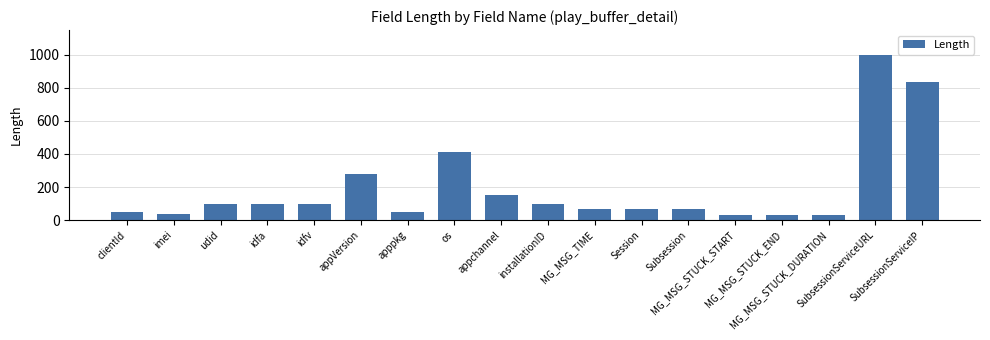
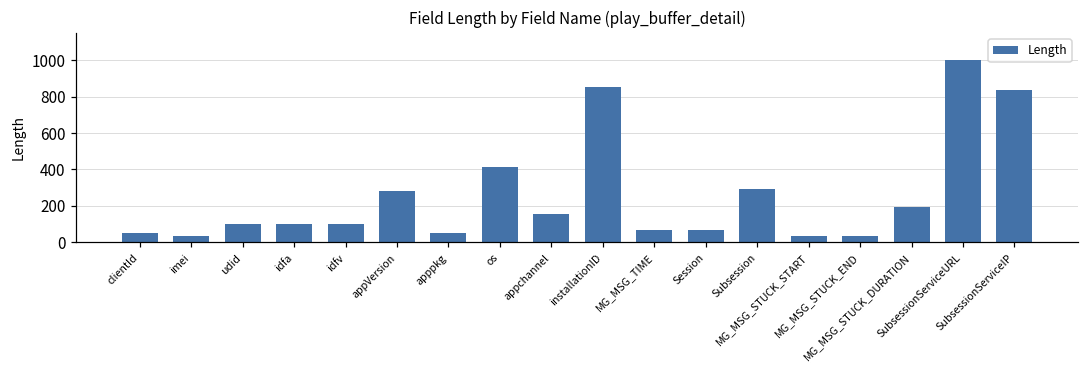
  {
    "clientId": 50,
    "imei": 40,
    "udid": 100,
    "idfa": 100,
    "idfv": 100,
    "appVersion": 280,
    "apppkg": 50,
    "os": 410,
    "appchannel": 150,
-   "installationID": 100,
+   "installationID": 850,
    "MG_MSG_TIME": 60,
    "Session": 60,
-   "Subsession": 60,
+   "Subsession": 290,
    "MG_MSG_STUCK_START": 30,
    "MG_MSG_STUCK_END": 30,
-   "MG_MSG_STUCK_DURATION": 30,
+   "MG_MSG_STUCK_DURATION": 200,
    "SubsessionServiceURL": 1000,
    "SubsessionServiceIP": 840
  }
